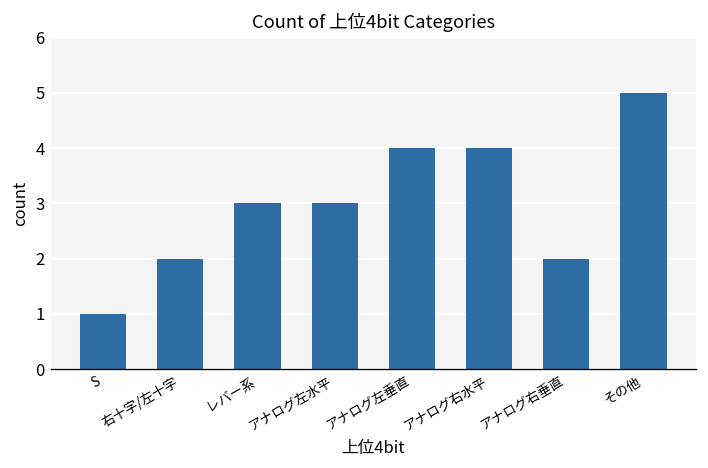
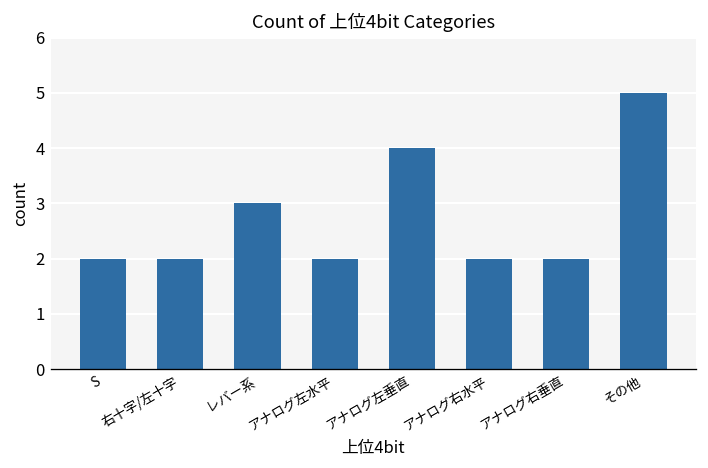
  {
-   "S": 1,
+   "S": 2,
    "右十字/左十字": 2,
    "レバー系": 3,
-   "アナログ左水平": 3,
+   "アナログ左水平": 2,
    "アナログ左垂直": 4,
-   "アナログ右水平": 4,
+   "アナログ右水平": 2,
    "アナログ右垂直": 2,
    "その他": 5
  }
